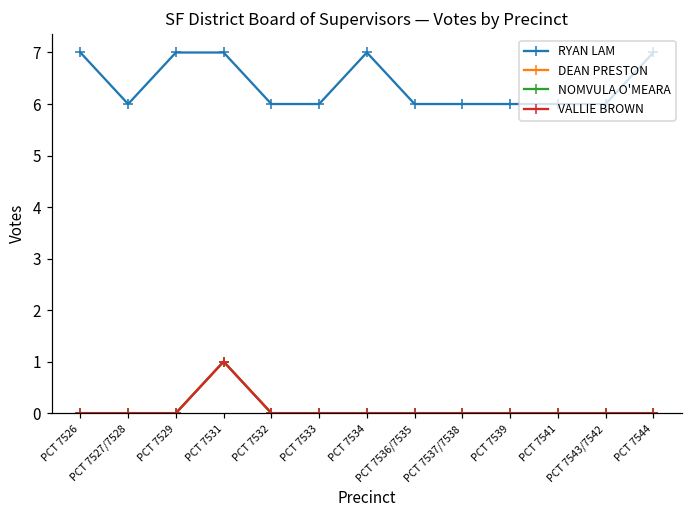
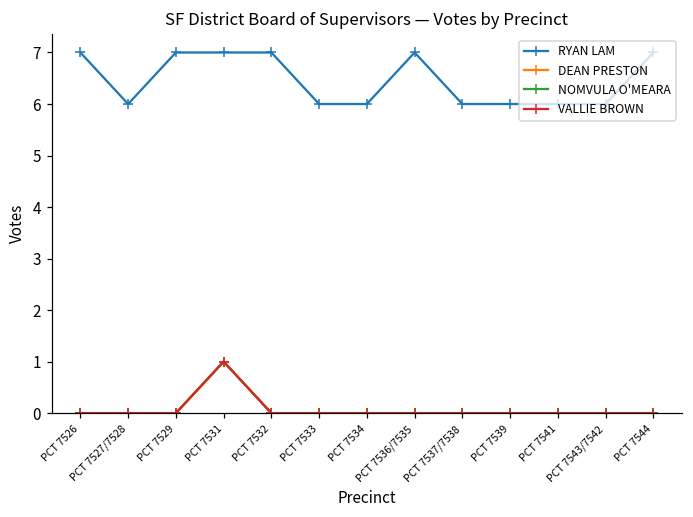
  {
    "RYAN LAM": {
      "PCT 7526": 7,
      "PCT 7527/7528": 6,
      "PCT 7529": 7,
      "PCT 7531": 7,
-     "PCT 7532": 6,
+     "PCT 7532": 7,
      "PCT 7533": 6,
-     "PCT 7534": 7,
-     "PCT 7536/7535": 6,
+     "PCT 7534": 6,
+     "PCT 7536/7535": 7,
      "PCT 7537/7538": 6,
      "PCT 7539": 6
    },
    "VALLIE BROWN": {
      "PCT 7526": 0,
      "PCT 7527/7528": 0,
      "PCT 7529": 0,
      "PCT 7531": 1,
      "PCT 7532": 0,
      "PCT 7533": 0,
      "PCT 7534": 0,
      "PCT 7536/7535": 0,
      "PCT 7537/7538": 0,
      "PCT 7539": 0,
      "PCT 7541": 0,
      "PCT 7543/7542": 0,
      "PCT 7544": 0
    }
  }
